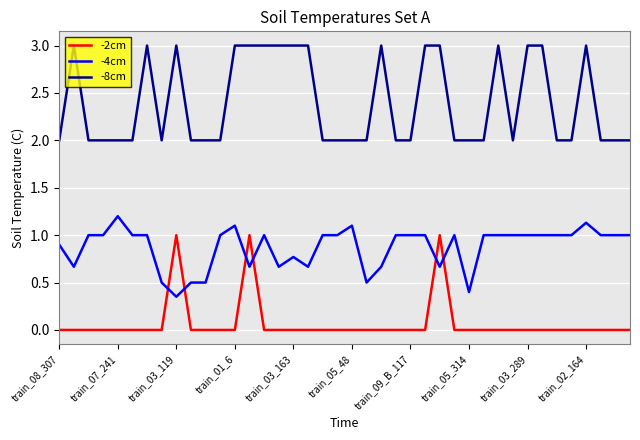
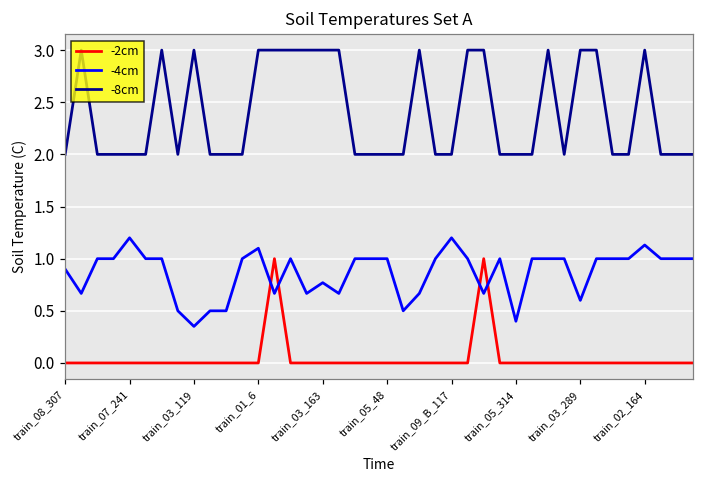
  {
    "-2cm": {
      "train_08_307": 0,
      "train_07_241": 0,
-     "train_03_119": 1,
+     "train_03_119": 0,
      "train_01_6": 0,
      "train_03_163": 0,
      "train_05_48": 0,
      "train_09_B_117": 0,
      "train_05_314": 0,
      "train_03_289": 0,
      "train_02_164": 0
    },
    "-4cm": {
      "train_08_307": 0.9,
      "train_07_241": 1.2,
      "train_03_119": 0.4,
      "train_01_6": 1.1,
      "train_03_163": 0.8,
-     "train_05_48": 1.1,
-     "train_09_B_117": 1.0,
+     "train_05_48": 1.0,
+     "train_09_B_117": 1.2,
      "train_05_314": 0.4,
-     "train_03_289": 1.0,
+     "train_03_289": 0.6,
      "train_02_164": 1.1
    },
    "-8cm": {
      "train_08_307": 2.0,
      "train_07_241": 2.0,
      "train_03_119": 3.0,
      "train_01_6": 3.0,
      "train_03_163": 3.0,
      "train_05_48": 2.0,
      "train_09_B_117": 2.0,
      "train_05_314": 2.0,
      "train_03_289": 3.0,
      "train_02_164": 3.0
    }
  }
